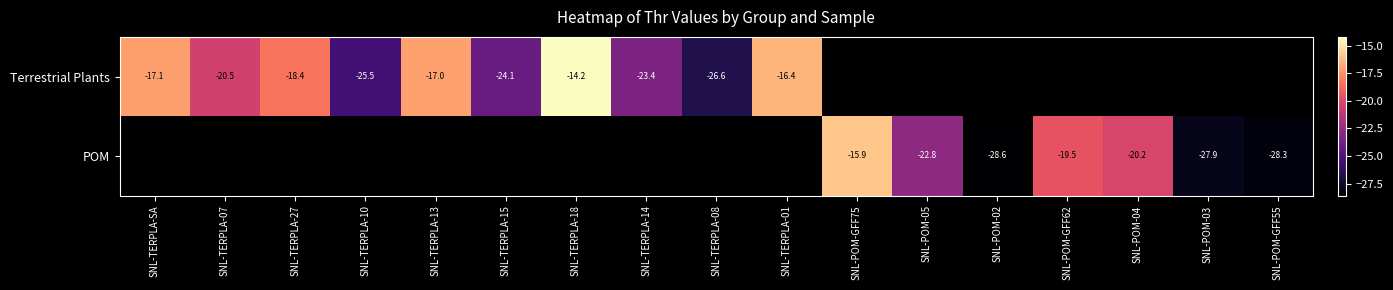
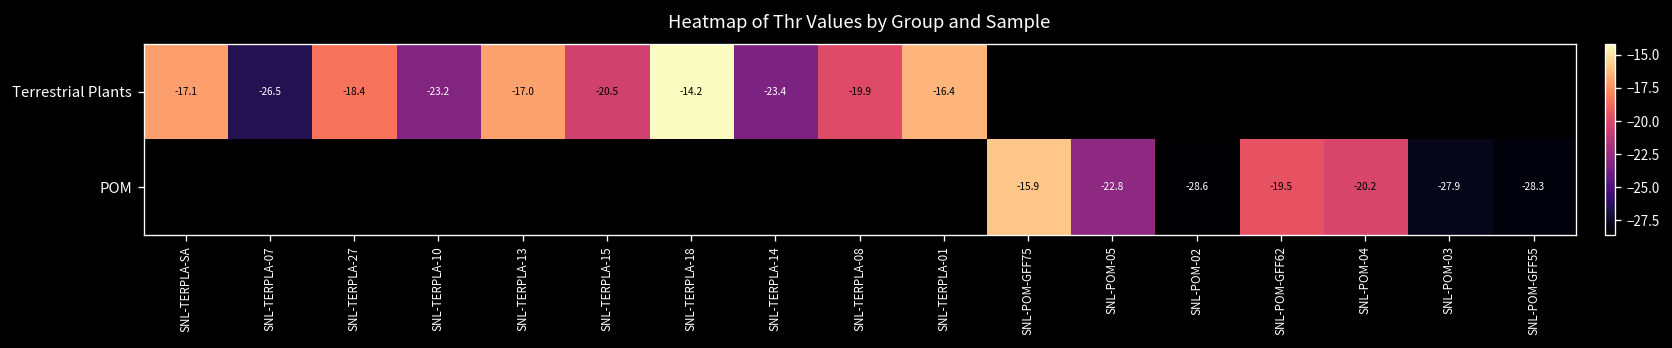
  {
    "Terrestrial Plants": {
      "SNL-TERPLA-SA": -17.1,
-     "SNL-TERPLA-07": -20.5,
+     "SNL-TERPLA-07": -26.5,
      "SNL-TERPLA-27": -18.4,
-     "SNL-TERPLA-10": -25.5,
+     "SNL-TERPLA-10": -23.2,
      "SNL-TERPLA-13": -17.0,
-     "SNL-TERPLA-15": -24.1,
+     "SNL-TERPLA-15": -20.5,
      "SNL-TERPLA-18": -14.2,
      "SNL-TERPLA-14": -23.4,
-     "SNL-TERPLA-08": -26.6,
+     "SNL-TERPLA-08": -19.9,
      "SNL-TERPLA-01": -16.4
    },
    "POM": {
      "SNL-POM-GFF75": -15.9,
      "SNL-POM-05": -22.8,
      "SNL-POM-02": -28.6,
      "SNL-POM-GFF62": -19.5,
      "SNL-POM-04": -20.2,
      "SNL-POM-03": -27.9,
      "SNL-POM-GFF55": -28.3
    }
  }
